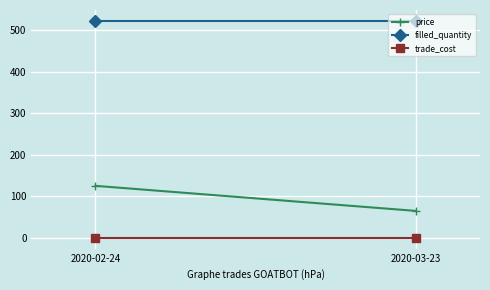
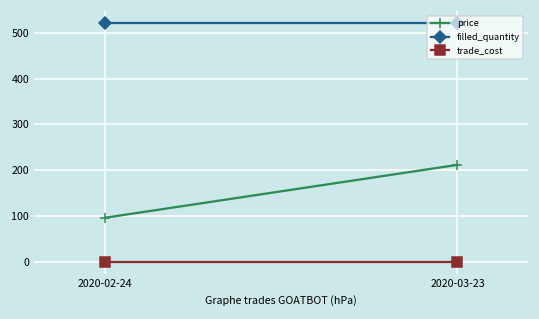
  {
    "price": {
-     "2020-02-24": 130,
-     "2020-03-23": 60
+     "2020-02-24": 100,
+     "2020-03-23": 210
    },
    "filled_quantity": {
      "2020-02-24": 520
    },
    "trade_cost": {
      "2020-02-24": 0,
      "2020-03-23": 0
    }
  }
